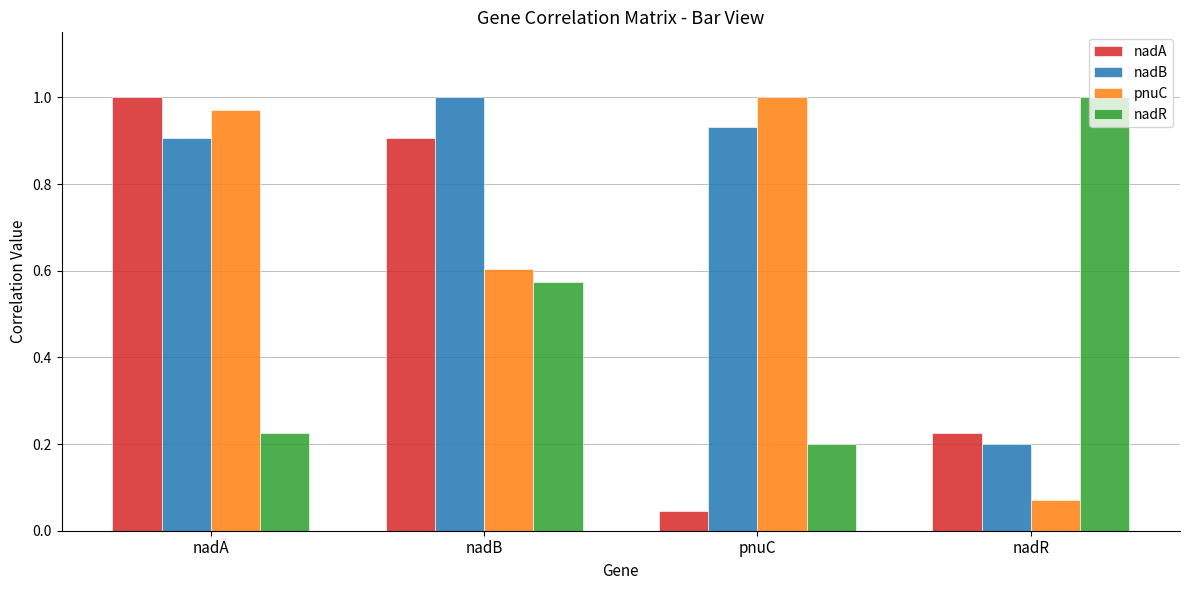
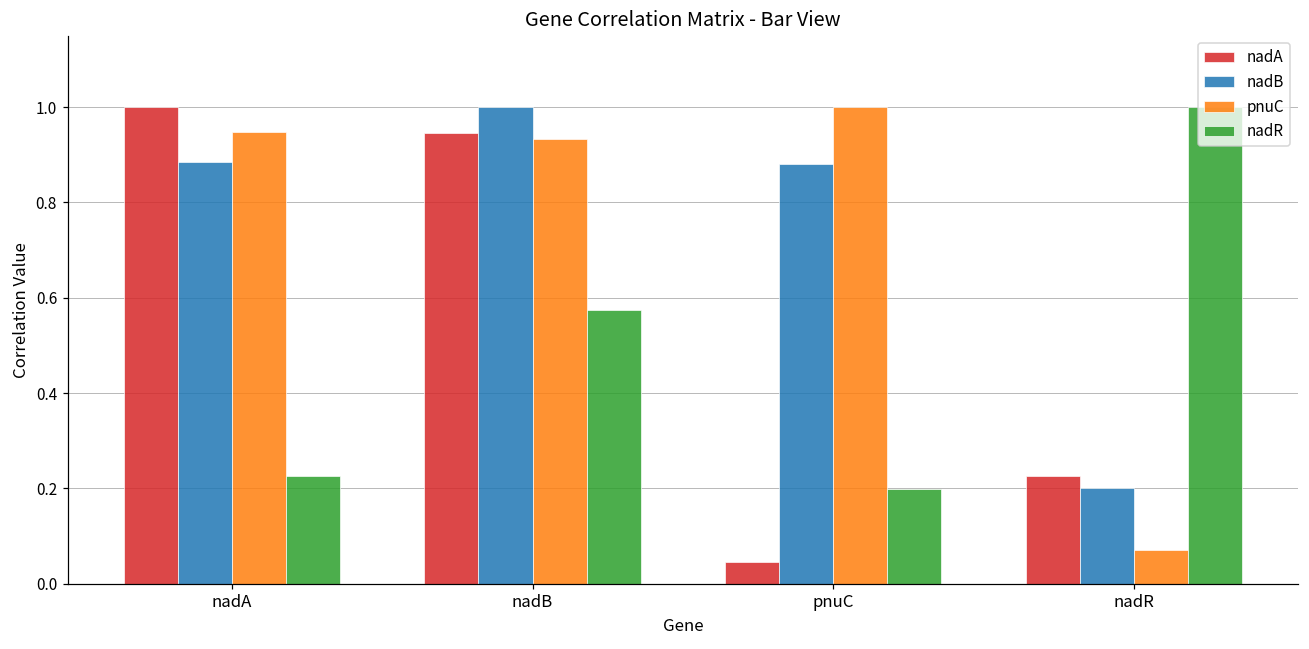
  {
    "nadA": {
      "nadA": 1.00,
-     "nadB": 0.91,
+     "nadB": 0.95,
      "pnuC": 0.04,
      "nadR": 0.23
    },
    "nadB": {
-     "nadA": 0.91,
+     "nadA": 0.89,
      "nadB": 1.00,
-     "pnuC": 0.93,
+     "pnuC": 0.88,
      "nadR": 0.20
    },
    "pnuC": {
-     "nadA": 0.97,
-     "nadB": 0.60,
+     "nadA": 0.95,
+     "nadB": 0.93,
      "pnuC": 1.00,
      "nadR": 0.07
    },
    "nadR": {
      "nadA": 0.23,
      "nadB": 0.57,
      "pnuC": 0.20
    }
  }
